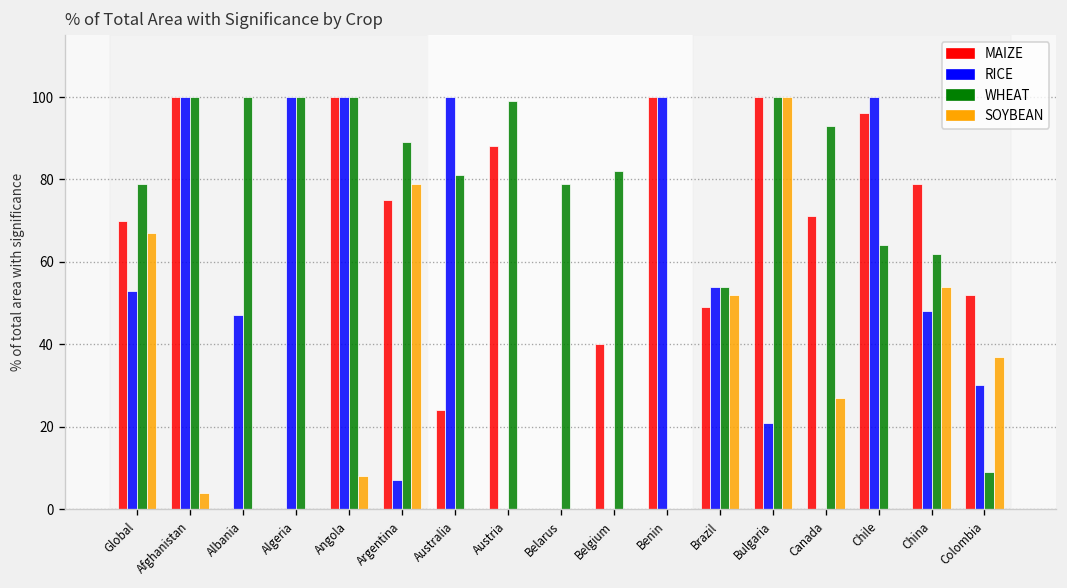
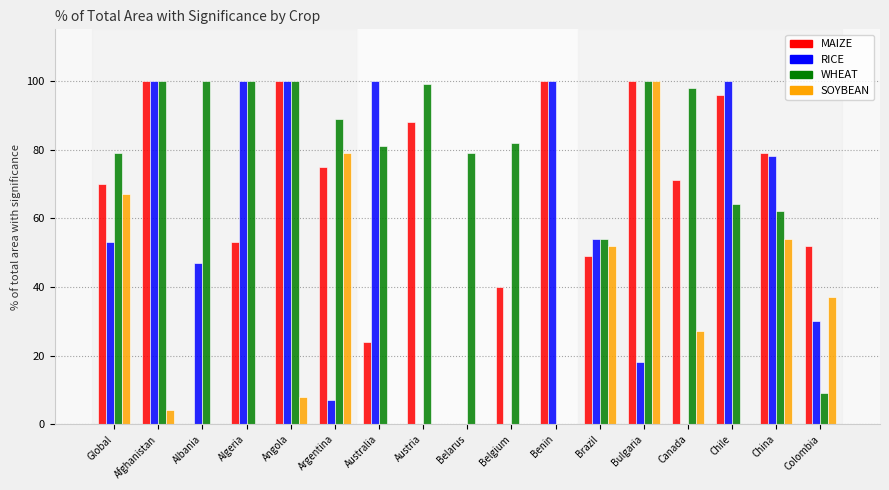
  {
    "MAIZE": {
      "Global": 70,
      "Afghanistan": 100,
      "Albania": 0,
-     "Algeria": 0,
+     "Algeria": 53,
      "Angola": 100,
      "Argentina": 75,
      "Australia": 24,
      "Austria": 88,
      "Belarus": 0,
      "Belgium": 40,
      "Benin": 100,
      "Brazil": 49,
      "Bulgaria": 100,
      "Canada": 71,
      "Chile": 96,
      "China": 79,
      "Colombia": 52
    },
    "RICE": {
      "Global": 53,
      "Afghanistan": 100,
      "Albania": 47,
      "Algeria": 100,
      "Angola": 100,
      "Argentina": 7,
      "Australia": 100,
      "Austria": 0,
      "Belarus": 0,
      "Belgium": 0,
      "Benin": 100,
      "Brazil": 54,
-     "Bulgaria": 21,
+     "Bulgaria": 18,
      "Canada": 0,
      "Chile": 100,
-     "China": 48,
+     "China": 78,
      "Colombia": 30
    },
    "WHEAT": {
      "Global": 79,
      "Afghanistan": 100,
      "Albania": 100,
      "Algeria": 100,
      "Angola": 100,
      "Argentina": 89,
      "Australia": 81,
      "Austria": 99,
      "Belarus": 79,
      "Belgium": 82,
      "Benin": 0,
      "Brazil": 54,
      "Bulgaria": 100,
-     "Canada": 93,
+     "Canada": 98,
      "Chile": 64,
      "China": 62,
      "Colombia": 9
    },
    "SOYBEAN": {
      "Global": 67,
      "Afghanistan": 4,
      "Albania": 0,
      "Algeria": 0,
      "Angola": 8,
      "Argentina": 79,
      "Australia": 0,
      "Austria": 0,
      "Belarus": 0,
      "Belgium": 0,
      "Benin": 0,
      "Brazil": 52,
      "Bulgaria": 100,
      "Canada": 27,
      "Chile": 0,
      "China": 54,
      "Colombia": 37
    }
  }
